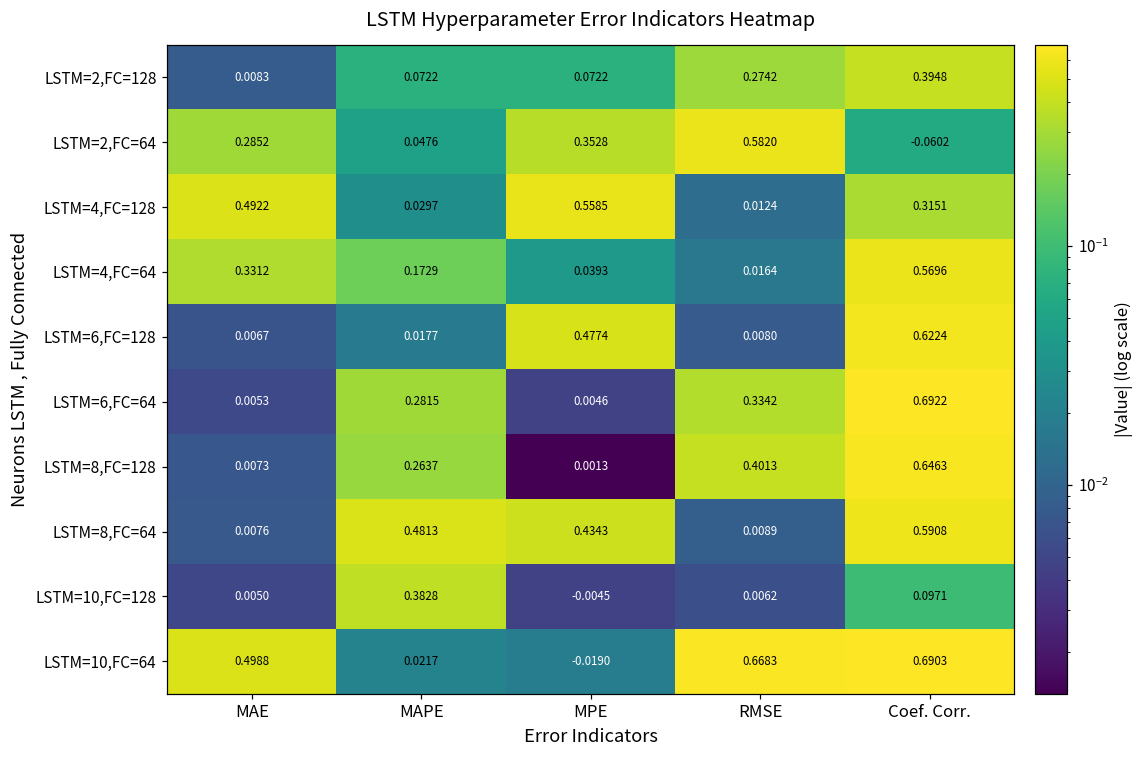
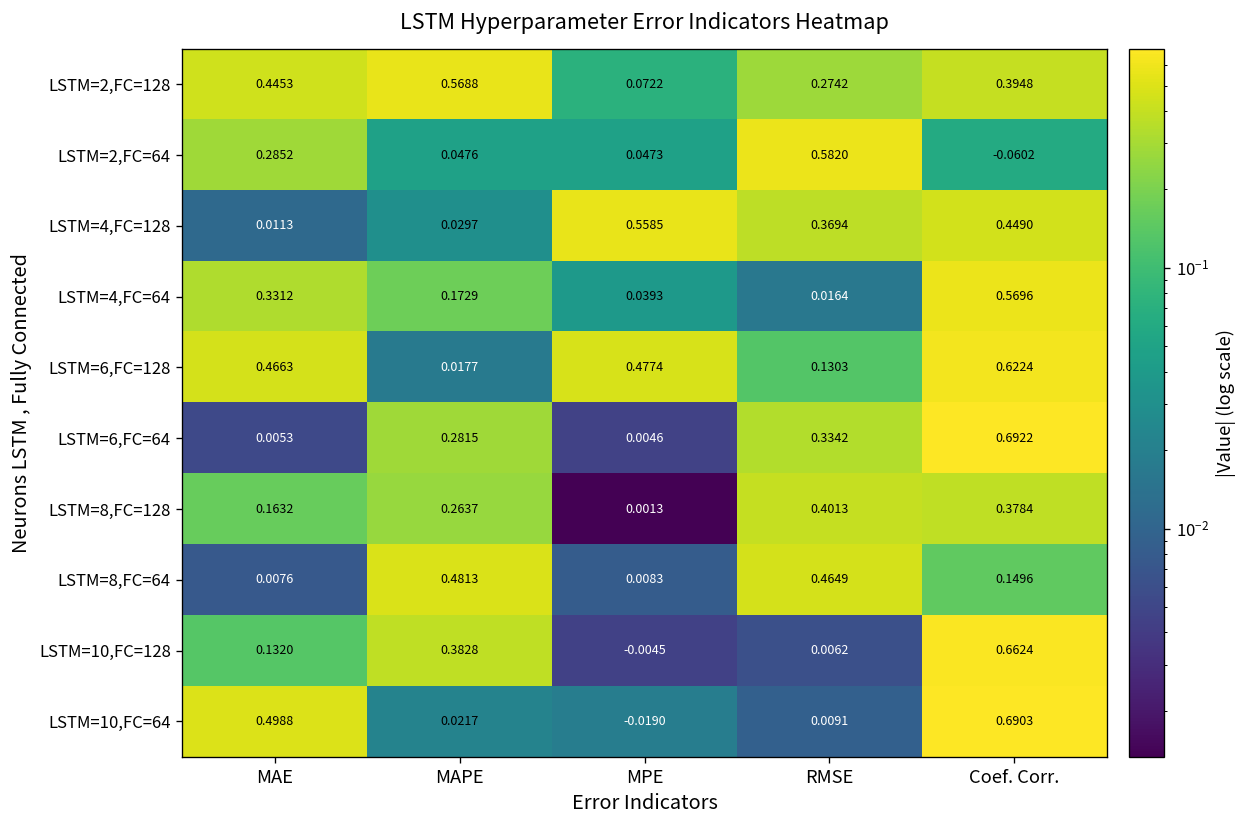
  {
    "LSTM=2,FC=128": {
-     "MAE": 0.0083,
-     "MAPE": 0.0722,
+     "MAE": 0.4453,
+     "MAPE": 0.5688,
      "MPE": 0.0722,
      "RMSE": 0.2742,
      "Coef. Corr.": 0.3948
    },
    "LSTM=2,FC=64": {
      "MAE": 0.2852,
      "MAPE": 0.0476,
-     "MPE": 0.3528,
+     "MPE": 0.0473,
      "RMSE": 0.5820,
      "Coef. Corr.": -0.0602
    },
    "LSTM=4,FC=128": {
-     "MAE": 0.4922,
+     "MAE": 0.0113,
      "MAPE": 0.0297,
      "MPE": 0.5585,
-     "RMSE": 0.0124,
-     "Coef. Corr.": 0.3151
+     "RMSE": 0.3694,
+     "Coef. Corr.": 0.4490
    },
    "LSTM=4,FC=64": {
      "MAE": 0.3312,
      "MAPE": 0.1729,
      "MPE": 0.0393,
      "RMSE": 0.0164,
      "Coef. Corr.": 0.5696
    },
    "LSTM=6,FC=128": {
-     "MAE": 0.0067,
+     "MAE": 0.4663,
      "MAPE": 0.0177,
      "MPE": 0.4774,
-     "RMSE": 0.0080,
+     "RMSE": 0.1303,
      "Coef. Corr.": 0.6224
    },
    "LSTM=6,FC=64": {
      "MAE": 0.0053,
      "MAPE": 0.2815,
      "MPE": 0.0046,
      "RMSE": 0.3342,
      "Coef. Corr.": 0.6922
    },
    "LSTM=8,FC=128": {
-     "MAE": 0.0073,
+     "MAE": 0.1632,
      "MAPE": 0.2637,
      "MPE": 0.0013,
      "RMSE": 0.4013,
-     "Coef. Corr.": 0.6463
+     "Coef. Corr.": 0.3784
    },
    "LSTM=8,FC=64": {
      "MAE": 0.0076,
      "MAPE": 0.4813,
-     "MPE": 0.4343,
-     "RMSE": 0.0089,
-     "Coef. Corr.": 0.5908
+     "MPE": 0.0083,
+     "RMSE": 0.4649,
+     "Coef. Corr.": 0.1496
    },
    "LSTM=10,FC=128": {
-     "MAE": 0.0050,
+     "MAE": 0.1320,
      "MAPE": 0.3828,
      "MPE": -0.0045,
      "RMSE": 0.0062,
-     "Coef. Corr.": 0.0971
+     "Coef. Corr.": 0.6624
    },
    "LSTM=10,FC=64": {
      "MAE": 0.4988,
      "MAPE": 0.0217,
      "MPE": -0.0190,
-     "RMSE": 0.6683,
+     "RMSE": 0.0091,
      "Coef. Corr.": 0.6903
    }
  }
